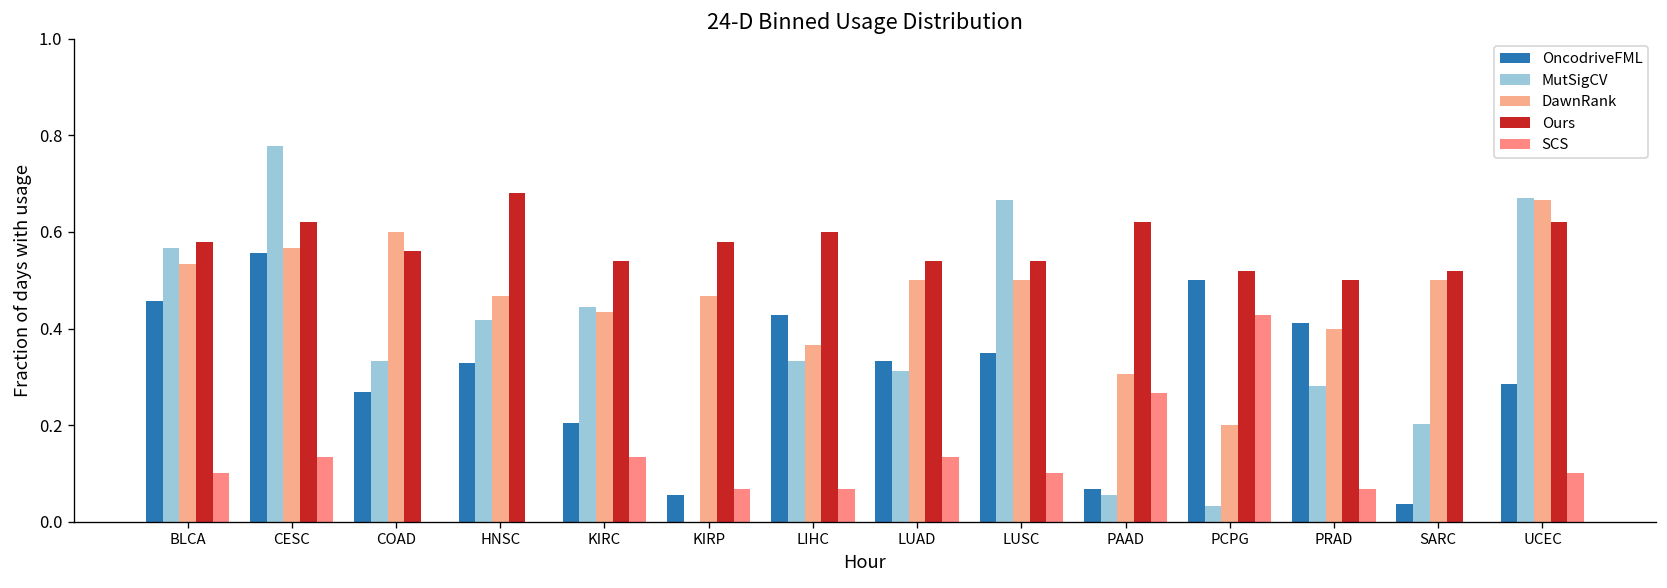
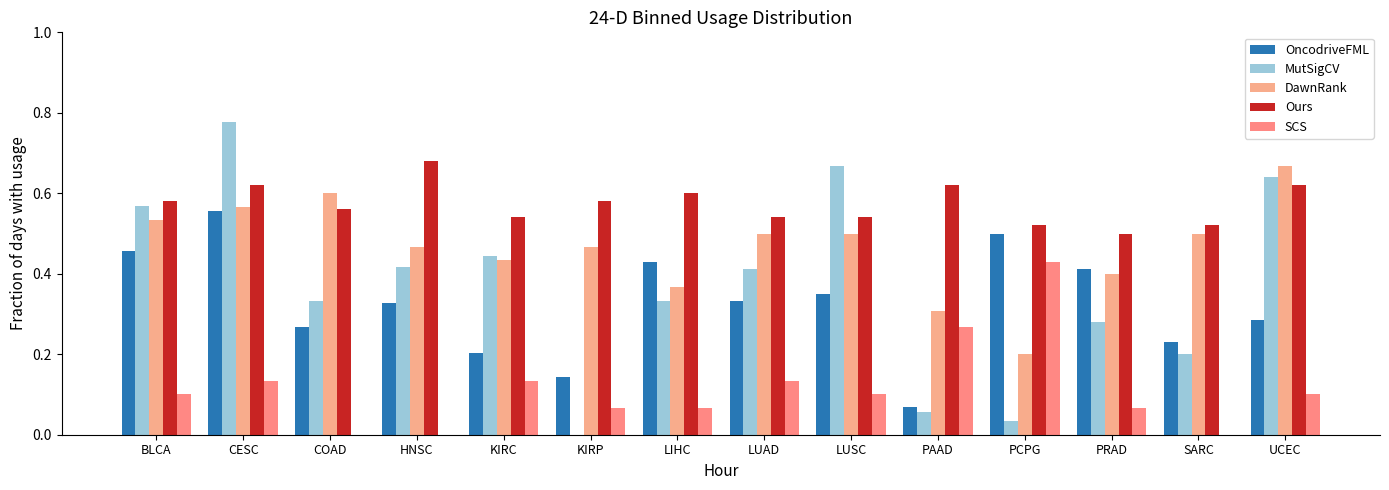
  {
    "OncodriveFML": {
      "BLCA": 0.46,
      "CESC": 0.56,
      "COAD": 0.27,
      "HNSC": 0.33,
      "KIRC": 0.20,
-     "KIRP": 0.06,
+     "KIRP": 0.14,
      "LIHC": 0.43,
      "LUAD": 0.33,
      "LUSC": 0.35,
      "PAAD": 0.07,
      "PCPG": 0.50,
      "PRAD": 0.41,
-     "SARC": 0.04,
+     "SARC": 0.23,
      "UCEC": 0.29
    },
    "MutSigCV": {
      "BLCA": 0.57,
      "CESC": 0.78,
      "COAD": 0.33,
      "HNSC": 0.42,
      "KIRC": 0.44,
      "KIRP": 0.00,
      "LIHC": 0.33,
-     "LUAD": 0.31,
+     "LUAD": 0.41,
      "LUSC": 0.67,
      "PAAD": 0.06,
      "PCPG": 0.03,
      "PRAD": 0.28,
      "SARC": 0.20,
-     "UCEC": 0.67
+     "UCEC": 0.64
    },
    "Ours": {
      "BLCA": 0.58,
      "CESC": 0.62,
      "COAD": 0.56,
      "HNSC": 0.68,
      "KIRC": 0.54,
      "KIRP": 0.58,
      "LIHC": 0.60,
      "LUAD": 0.54,
      "LUSC": 0.54,
      "PAAD": 0.62,
      "PCPG": 0.52,
      "PRAD": 0.50,
      "SARC": 0.52,
      "UCEC": 0.62
    }
  }
